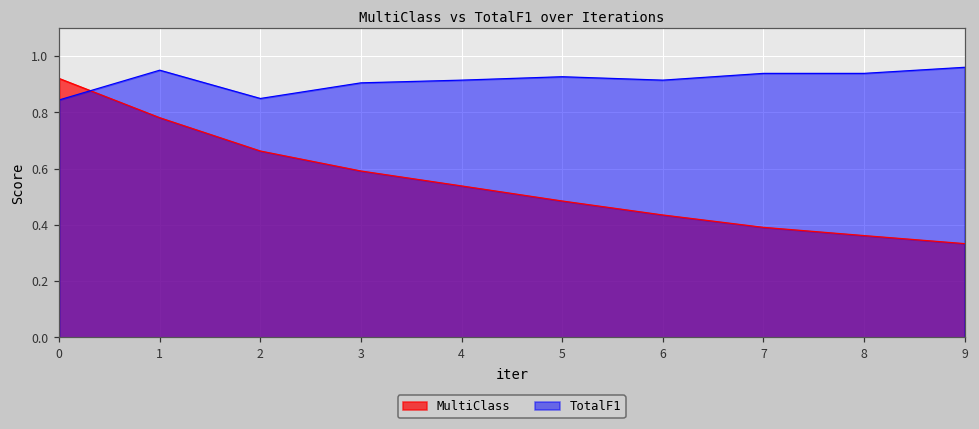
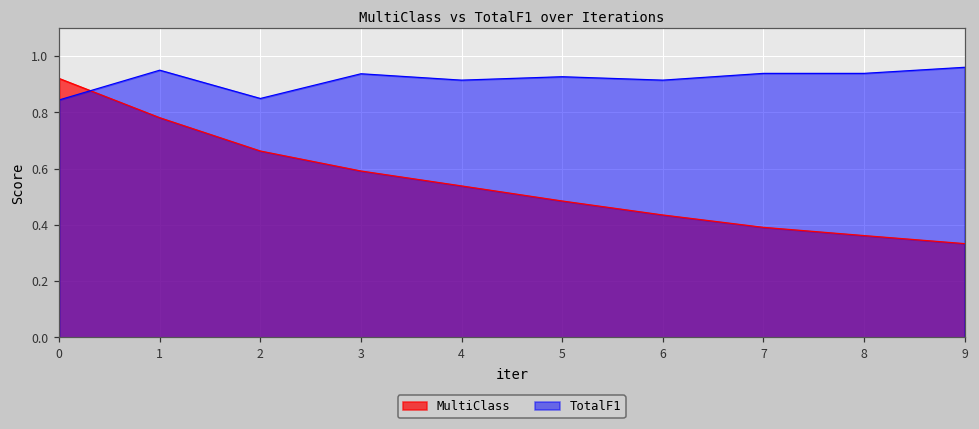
  {
    "MultiClass": {
      "0": 0.92,
      "1": 0.78,
      "2": 0.66,
      "3": 0.59,
      "4": 0.54,
      "5": 0.48,
      "6": 0.44,
      "7": 0.39,
      "8": 0.36,
      "9": 0.33
    },
    "TotalF1": {
      "0": 0.84,
      "1": 0.95,
      "2": 0.85,
-     "3": 0.90,
+     "3": 0.94,
      "4": 0.91,
      "5": 0.93,
      "6": 0.91,
      "7": 0.94,
      "8": 0.94,
      "9": 0.96
    }
  }
